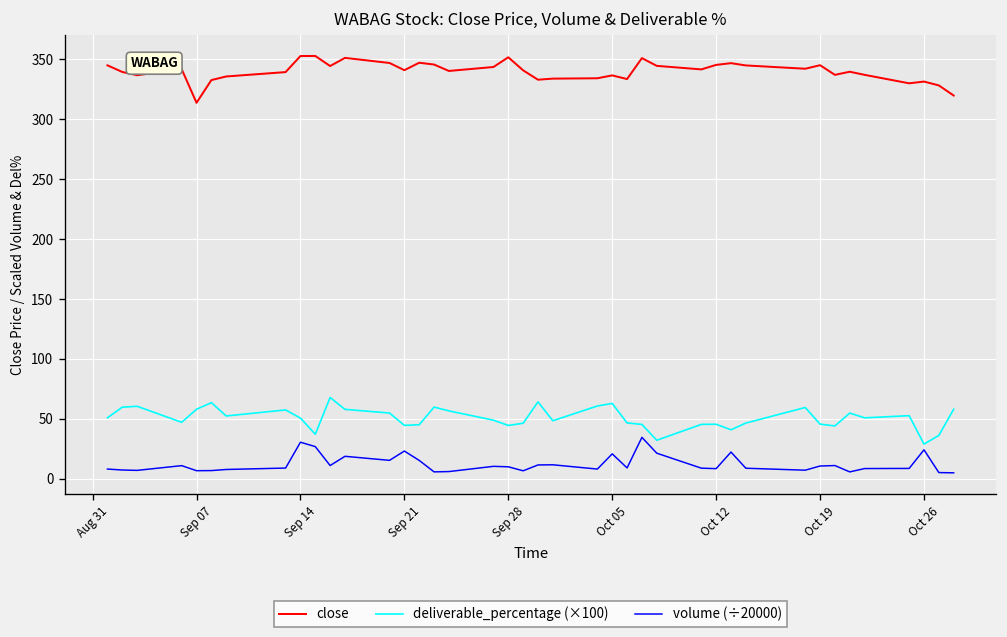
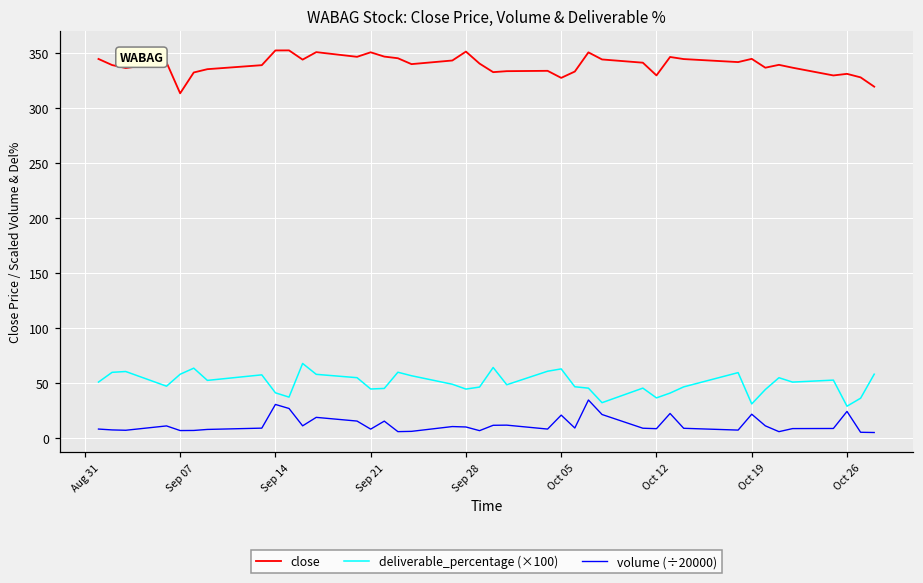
  {
    "close": {
      "Sep 07": 310,
      "Sep 14": 350,
-     "Sep 21": 340,
+     "Sep 21": 350,
      "Sep 28": 350,
-     "Oct 05": 340,
-     "Oct 12": 350,
+     "Oct 05": 330,
+     "Oct 12": 330,
      "Oct 19": 340,
      "Oct 26": 330
    },
    "deliverable_percentage (×100)": {
      "Sep 07": 60,
-     "Sep 14": 50,
+     "Sep 14": 40,
      "Sep 21": 40,
      "Sep 28": 40,
      "Oct 05": 60,
-     "Oct 12": 50,
-     "Oct 19": 50,
+     "Oct 12": 40,
+     "Oct 19": 30,
      "Oct 26": 30
    },
    "volume (÷20000)": {
      "Sep 07": 10,
      "Sep 14": 30,
-     "Sep 21": 20,
+     "Sep 21": 10,
      "Sep 28": 10,
      "Oct 05": 20,
      "Oct 12": 10,
-     "Oct 19": 10,
+     "Oct 19": 20,
      "Oct 26": 20
    }
  }
